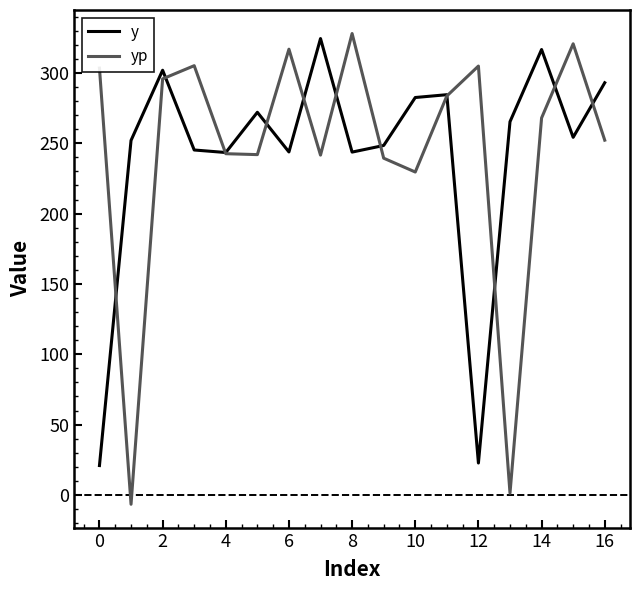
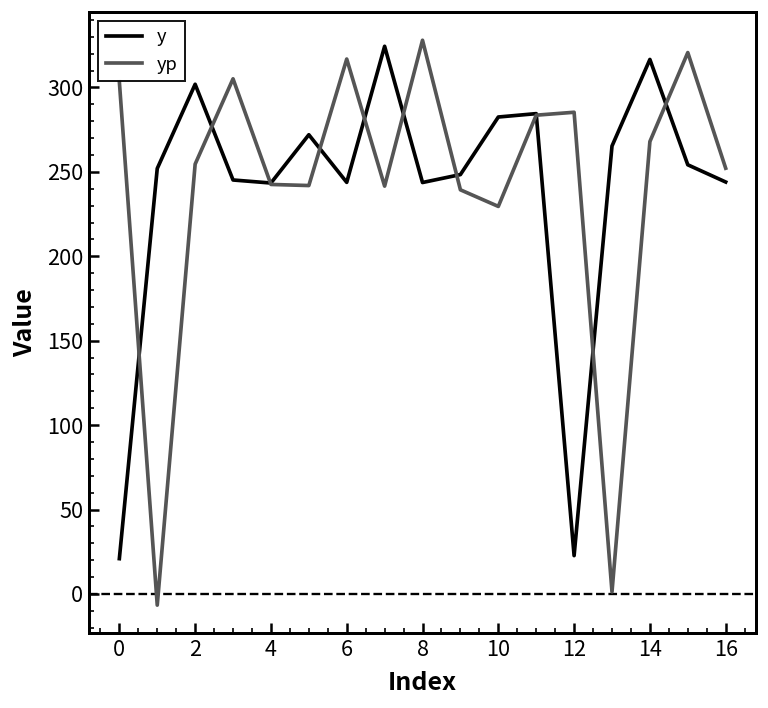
  {
    "y": {
      "0": 21,
      "2": 302,
      "6": 244,
      "8": 244,
      "10": 283,
      "12": 23,
      "14": 317,
-     "16": 293
+     "16": 244
    },
    "yp": {
-     "2": 296,
+     "2": 255,
      "6": 317,
      "8": 328,
      "10": 230,
-     "12": 305,
+     "12": 285,
      "14": 268,
      "16": 252
    }
  }
